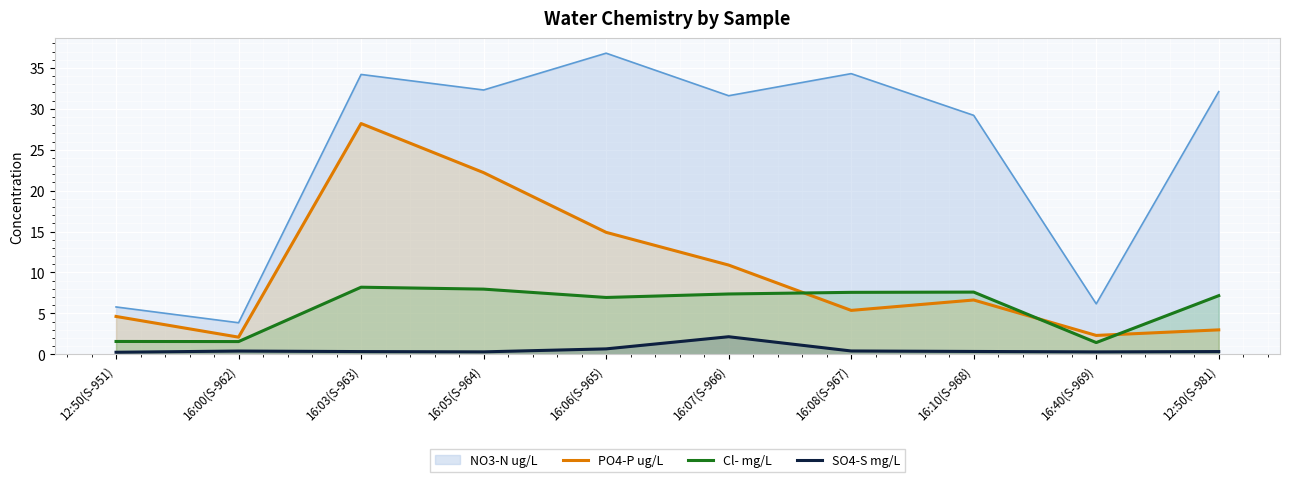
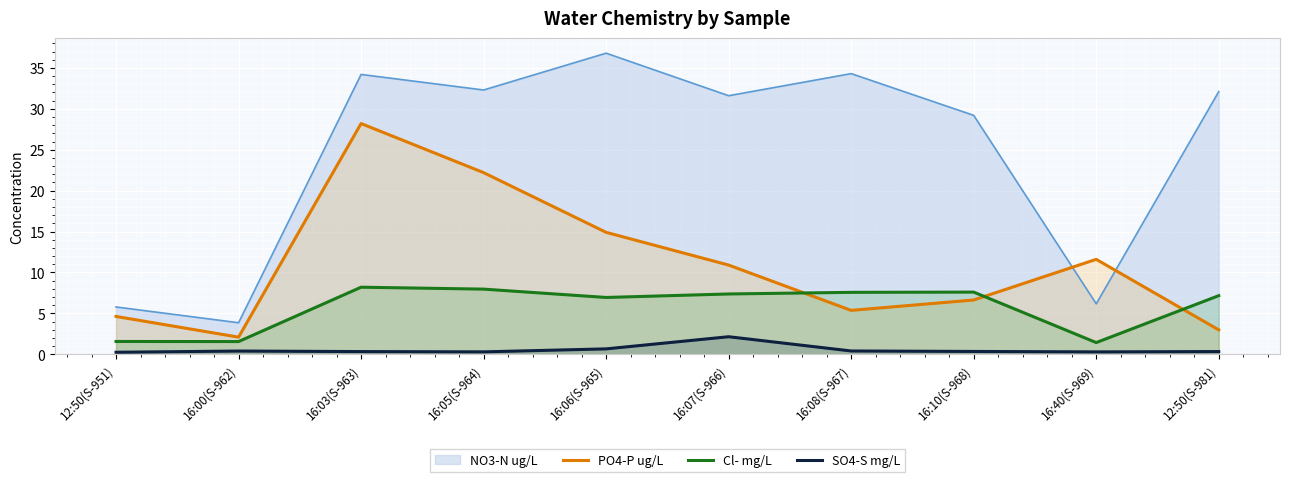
  {
    "NO3-N ug/L": {
      "12:50(S-951)": 6,
      "16:00(S-962)": 4,
      "16:03(S-963)": 34,
      "16:05(S-964)": 32,
      "16:06(S-965)": 37,
      "16:07(S-966)": 32,
      "16:08(S-967)": 34,
      "16:10(S-968)": 29,
      "16:40(S-969)": 6,
      "12:50(S-981)": 32
    },
    "PO4-P ug/L": {
      "12:50(S-951)": 5,
      "16:00(S-962)": 2,
      "16:03(S-963)": 28,
      "16:05(S-964)": 22,
      "16:06(S-965)": 15,
      "16:07(S-966)": 11,
      "16:08(S-967)": 5,
      "16:10(S-968)": 7,
-     "16:40(S-969)": 2,
+     "16:40(S-969)": 12,
      "12:50(S-981)": 3
    },
    "Cl- mg/L": {
      "12:50(S-951)": 2,
      "16:00(S-962)": 2,
      "16:03(S-963)": 8,
      "16:05(S-964)": 8,
      "16:06(S-965)": 7,
      "16:07(S-966)": 7,
      "16:08(S-967)": 8,
      "16:10(S-968)": 8,
      "16:40(S-969)": 1,
      "12:50(S-981)": 7
    },
    "SO4-S mg/L": {
      "12:50(S-951)": 0,
      "16:00(S-962)": 0,
      "16:03(S-963)": 0,
      "16:05(S-964)": 0,
      "16:06(S-965)": 1,
      "16:07(S-966)": 2,
      "16:08(S-967)": 0,
      "16:10(S-968)": 0,
      "16:40(S-969)": 0,
      "12:50(S-981)": 0
    }
  }
